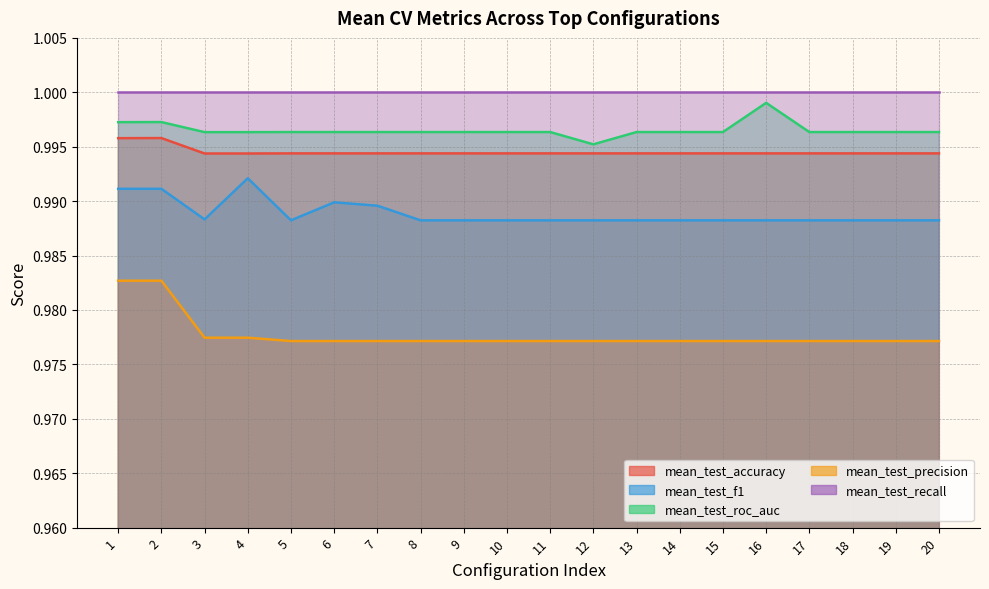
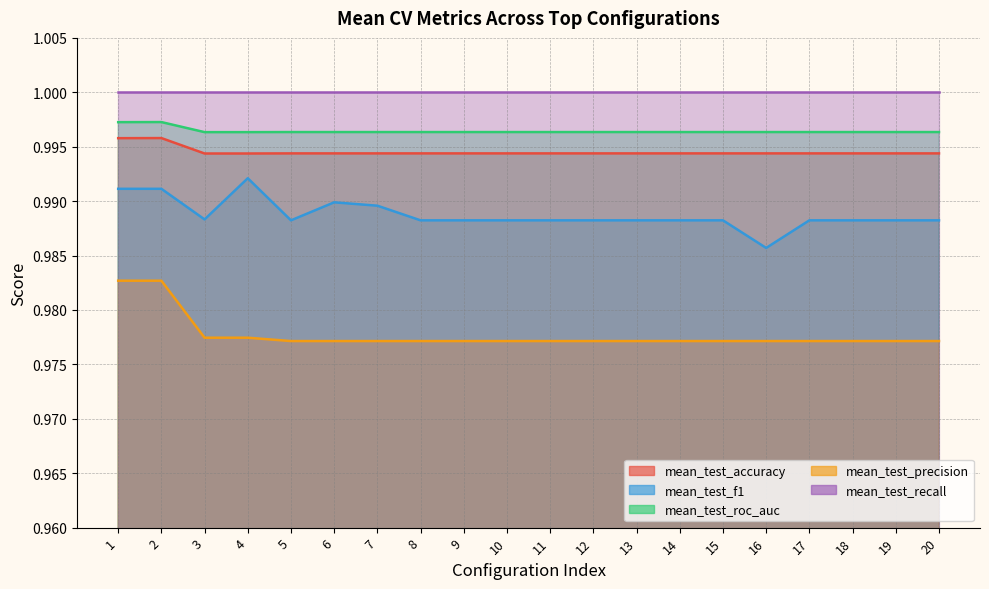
  {
    "mean_test_f1": {
      "1": 0.9911,
      "2": 0.9911,
      "3": 0.9883,
      "4": 0.9921,
      "5": 0.9882,
      "6": 0.9899,
      "7": 0.9896,
      "8": 0.9882,
      "9": 0.9882,
      "10": 0.9882,
      "11": 0.9882,
      "12": 0.9882,
      "13": 0.9882,
      "14": 0.9882,
      "15": 0.9882,
-     "16": 0.9882,
+     "16": 0.9857,
      "17": 0.9882,
      "18": 0.9882,
      "19": 0.9882,
      "20": 0.9882
    },
    "mean_test_roc_auc": {
      "1": 0.9973,
      "2": 0.9973,
      "3": 0.9963,
      "4": 0.9963,
      "5": 0.9963,
      "6": 0.9963,
      "7": 0.9963,
      "8": 0.9963,
      "9": 0.9963,
      "10": 0.9963,
      "11": 0.9963,
-     "12": 0.9952,
+     "12": 0.9963,
      "13": 0.9963,
      "14": 0.9963,
      "15": 0.9963,
-     "16": 0.9990,
+     "16": 0.9963,
      "17": 0.9963,
      "18": 0.9963,
      "19": 0.9963,
      "20": 0.9963
    },
    "mean_test_recall": {
      "1": 1.0000,
      "2": 1.0000,
      "3": 1.0000,
      "4": 1.0000,
      "5": 1.0000,
      "6": 1.0000,
      "7": 1.0000,
      "8": 1.0000,
      "9": 1.0000,
      "10": 1.0000,
      "11": 1.0000,
      "12": 1.0000,
      "13": 1.0000,
      "14": 1.0000,
      "15": 1.0000,
      "16": 1.0000,
      "17": 1.0000,
      "18": 1.0000,
      "19": 1.0000,
      "20": 1.0000
    }
  }
